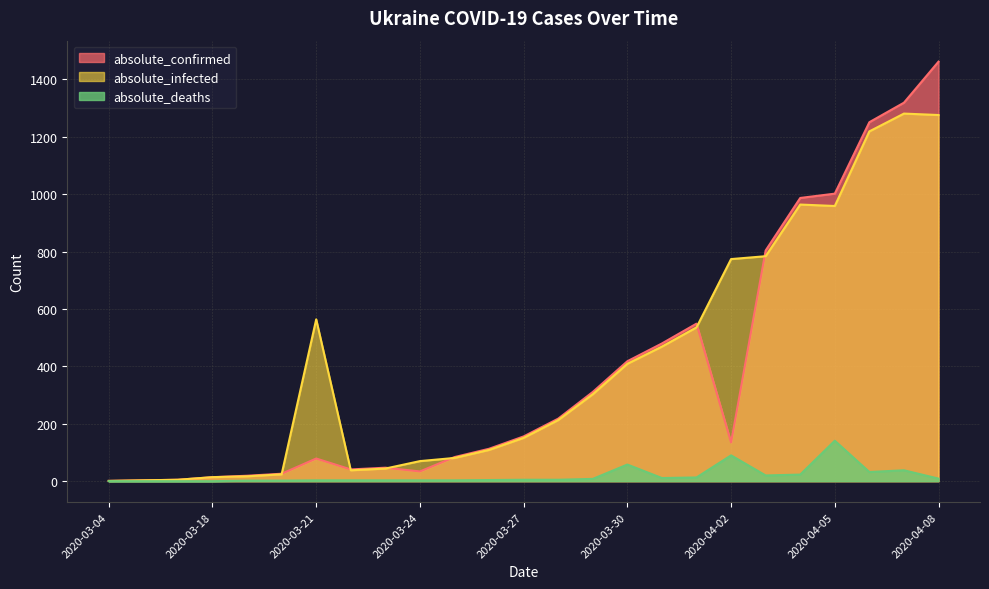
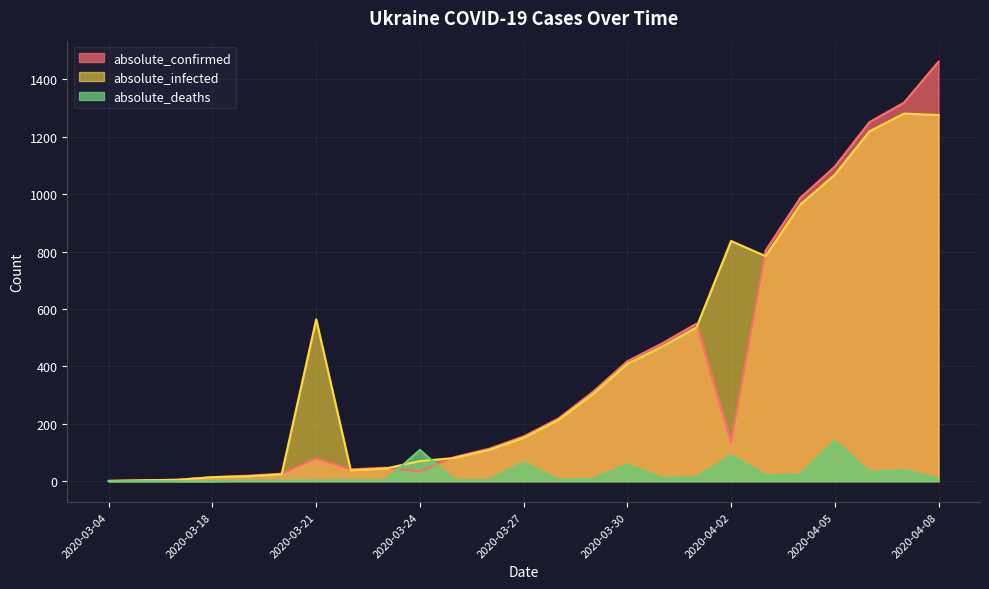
  {
    "absolute_confirmed": {
      "2020-03-21": 80,
      "2020-03-24": 30,
      "2020-03-30": 420,
      "2020-04-02": 140,
-     "2020-04-05": 1000,
+     "2020-04-05": 1100,
      "2020-04-08": 1460
    },
    "absolute_infected": {
      "2020-03-21": 560,
      "2020-03-24": 70,
      "2020-03-30": 410,
-     "2020-04-02": 770,
-     "2020-04-05": 960,
+     "2020-04-02": 840,
+     "2020-04-05": 1070,
      "2020-04-08": 1280
    },
    "absolute_deaths": {
      "2020-03-18": 0,
      "2020-03-21": 0,
-     "2020-03-24": 0,
-     "2020-03-27": 10,
+     "2020-03-24": 110,
+     "2020-03-27": 70,
      "2020-03-30": 60,
      "2020-04-02": 90,
      "2020-04-05": 140,
      "2020-04-08": 10
    }
  }
